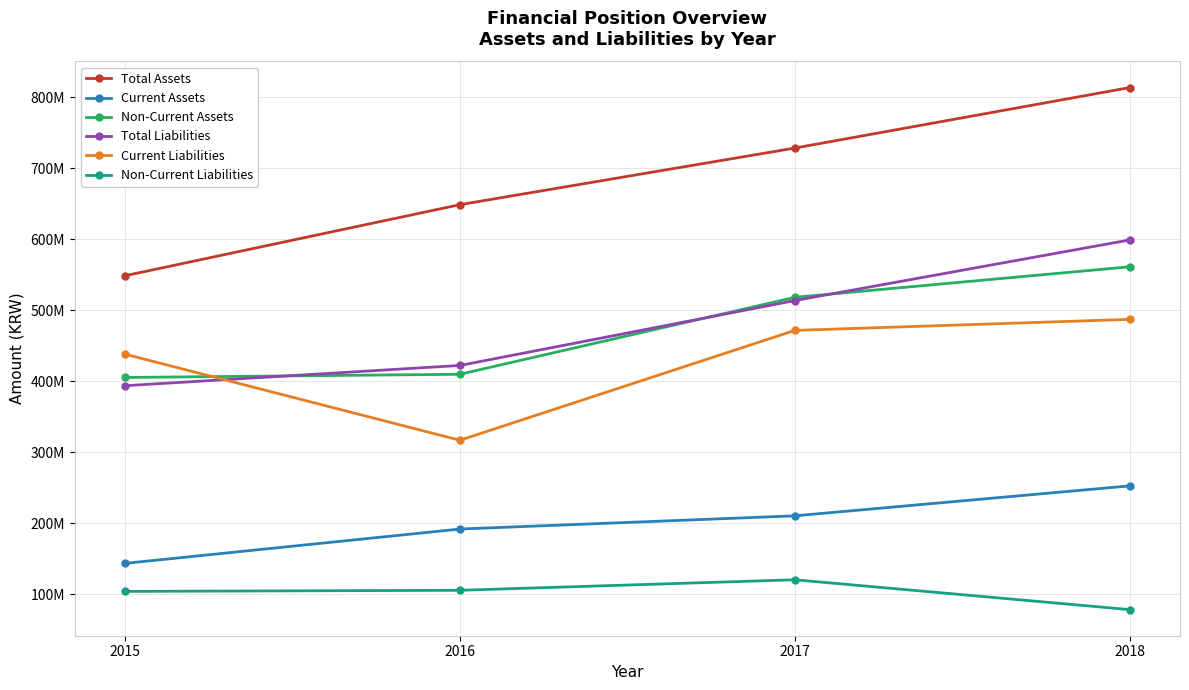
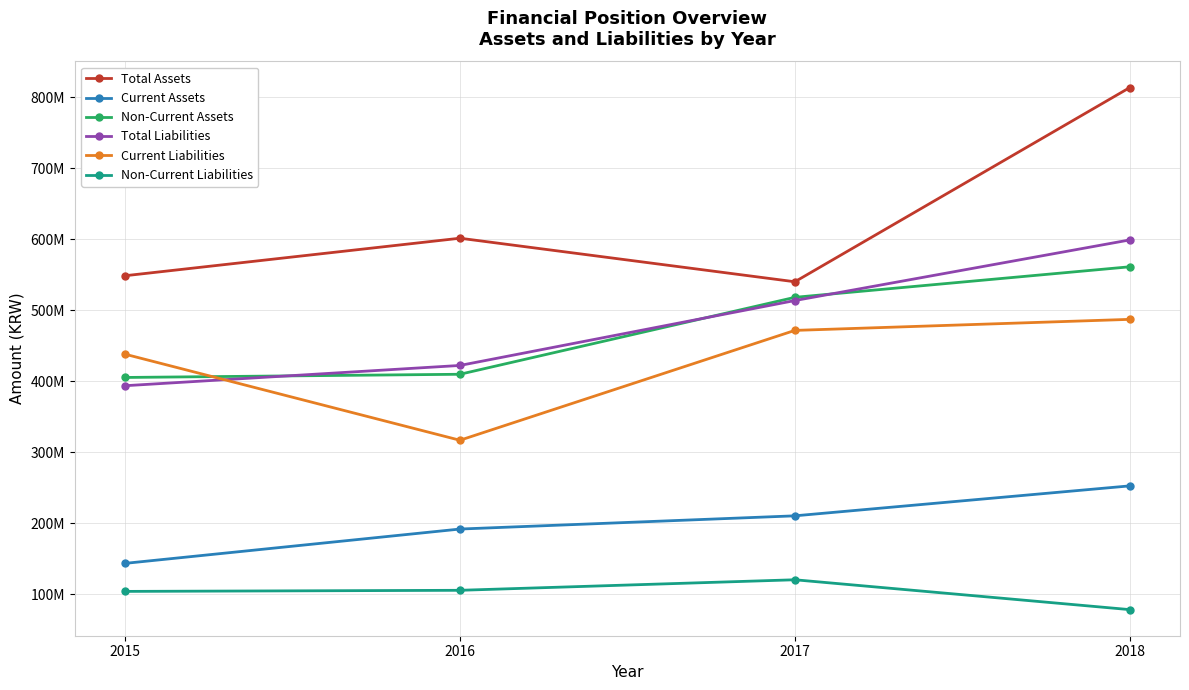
  {
    "Total Assets": {
      "2015": 550000000,
-     "2016": 650000000,
-     "2017": 730000000,
+     "2016": 600000000,
+     "2017": 540000000,
      "2018": 810000000
    },
    "Current Assets": {
      "2015": 140000000,
      "2016": 190000000,
      "2017": 210000000,
      "2018": 250000000
    },
    "Total Liabilities": {
      "2015": 390000000,
      "2016": 420000000,
      "2017": 510000000,
      "2018": 600000000
    },
    "Current Liabilities": {
      "2015": 440000000,
      "2016": 320000000,
      "2017": 470000000,
      "2018": 490000000
    }
  }
